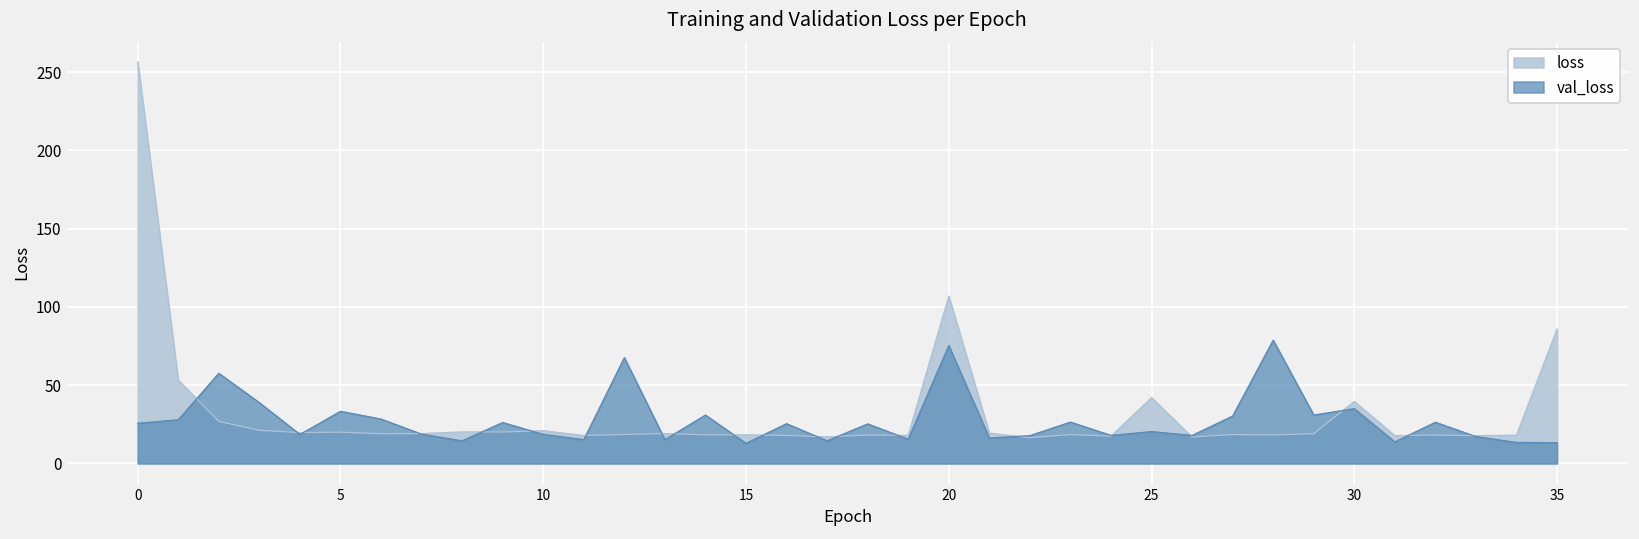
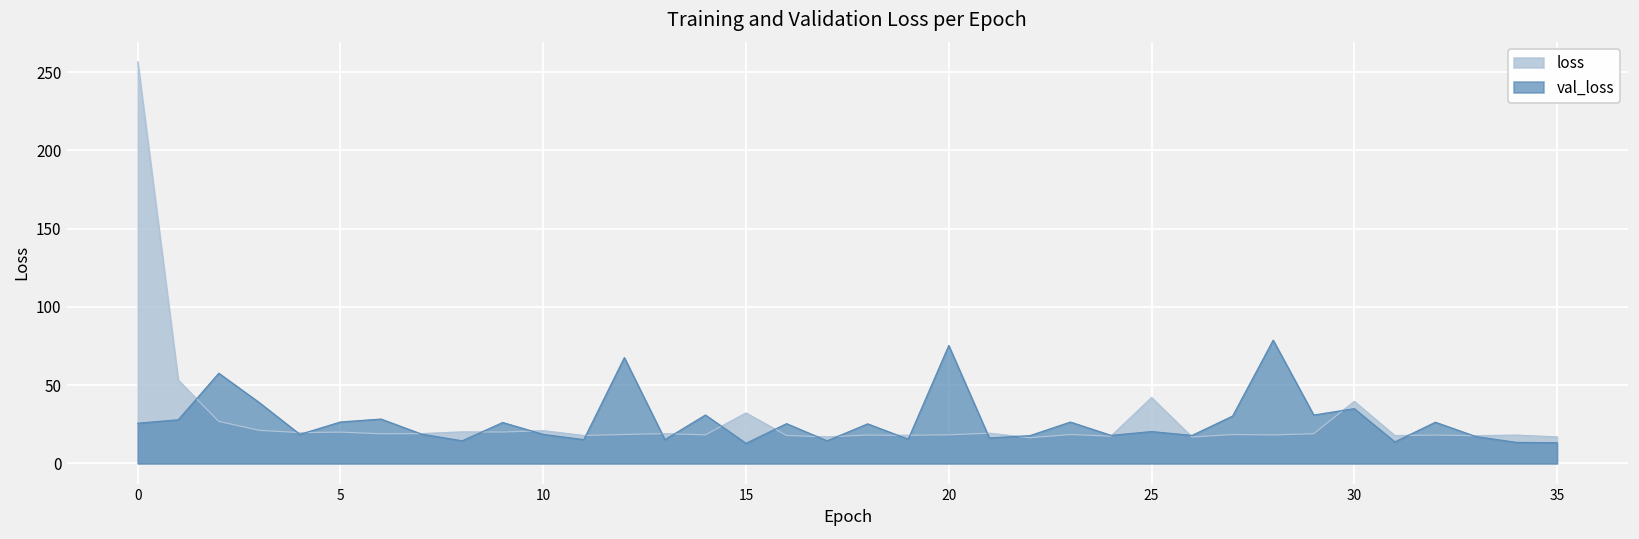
  {
    "loss": {
      "0": 257,
      "5": 20,
      "10": 21,
-     "15": 18,
-     "20": 107,
+     "15": 32,
+     "20": 18,
      "25": 42,
      "30": 40,
-     "35": 86
+     "35": 17
    },
    "val_loss": {
      "0": 26,
-     "5": 33,
+     "5": 26,
      "10": 19,
      "15": 13,
      "20": 75,
      "25": 20,
      "30": 35,
      "35": 13
    }
  }
